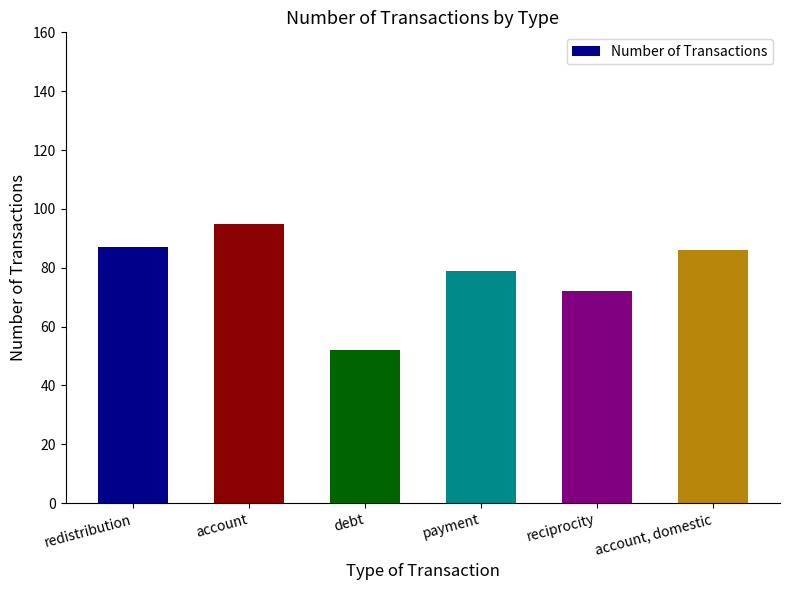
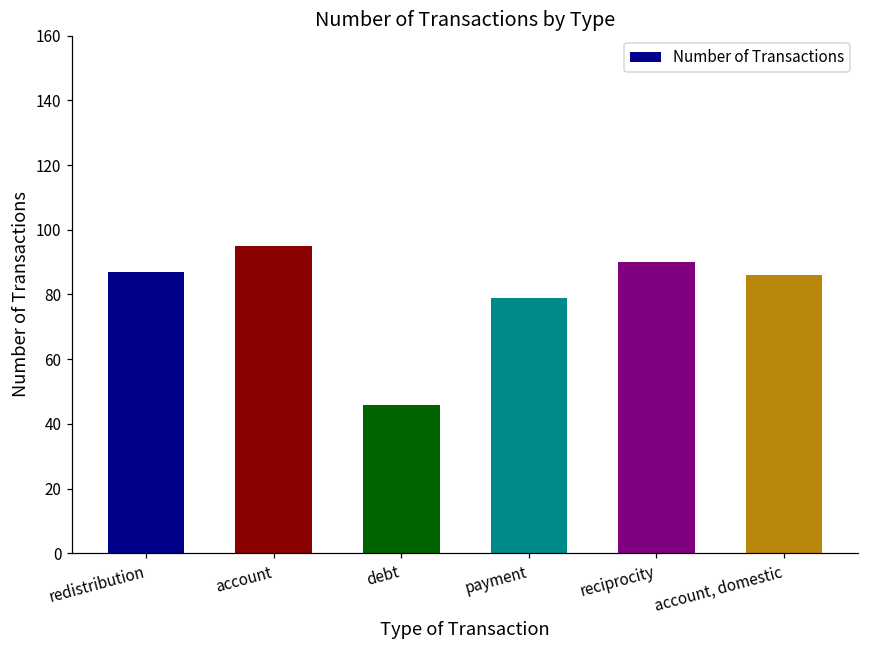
  {
    "redistribution": 87,
    "account": 95,
-   "debt": 52,
+   "debt": 46,
    "payment": 79,
-   "reciprocity": 72,
+   "reciprocity": 90,
    "account, domestic": 86
  }
